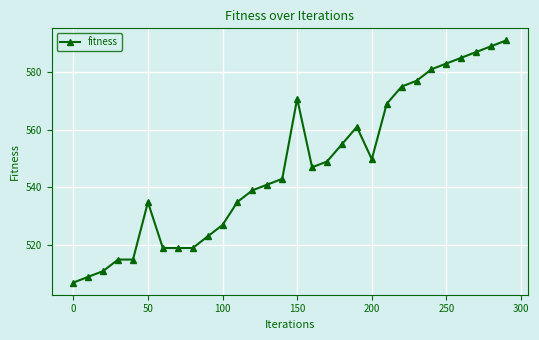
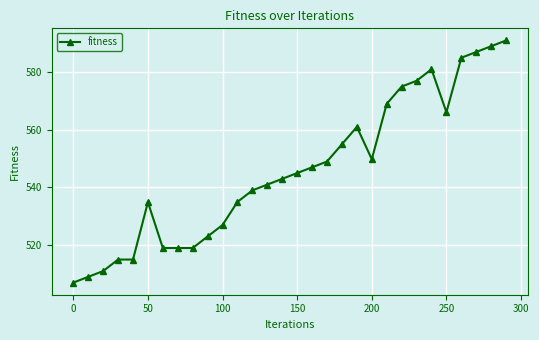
  {
    "0": 507,
    "50": 535,
    "100": 527,
-   "150": 571,
+   "150": 545,
    "200": 550,
-   "250": 583
+   "250": 566
  }
